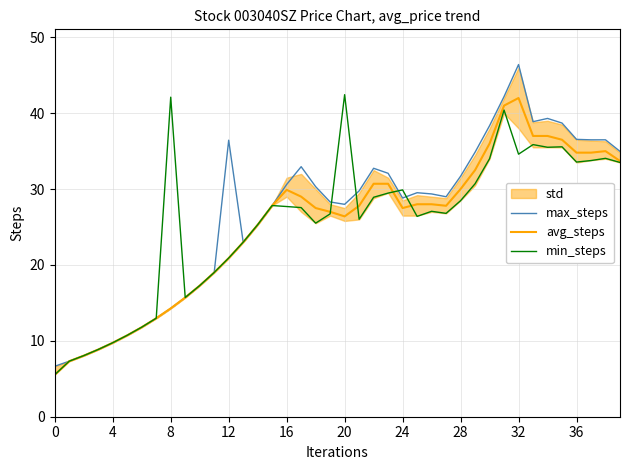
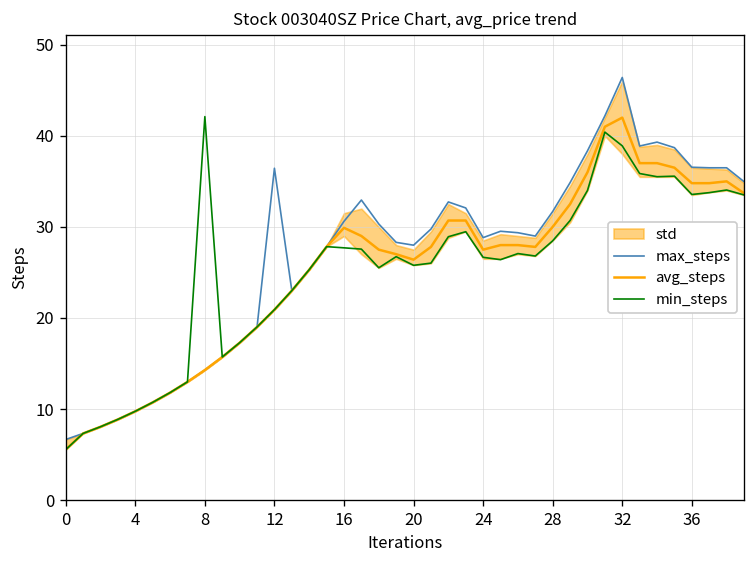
  {
    "max_steps": {
      "12": 36,
      "16": 31,
      "20": 28,
      "32": 46
    },
    "min_steps": {
      "8": 42,
      "16": 28,
-     "20": 42,
-     "24": 30,
+     "20": 26,
+     "24": 27,
      "28": 28,
-     "32": 35,
+     "32": 39,
      "36": 34
    }
  }
